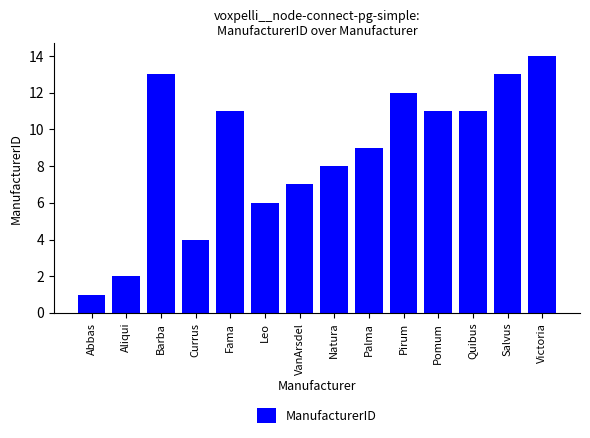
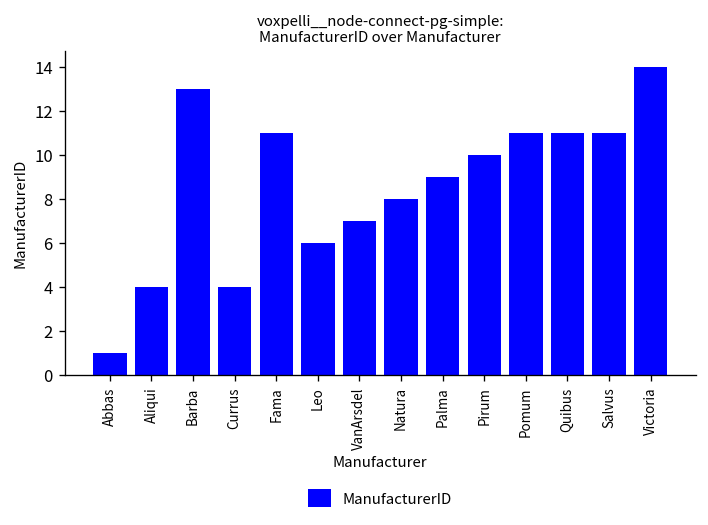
  {
    "Abbas": 1,
-   "Aliqui": 2,
+   "Aliqui": 4,
    "Barba": 13,
    "Currus": 4,
    "Fama": 11,
    "Leo": 6,
    "VanArsdel": 7,
    "Natura": 8,
    "Palma": 9,
-   "Pirum": 12,
+   "Pirum": 10,
    "Pomum": 11,
    "Quibus": 11,
-   "Salvus": 13,
+   "Salvus": 11,
    "Victoria": 14
  }
